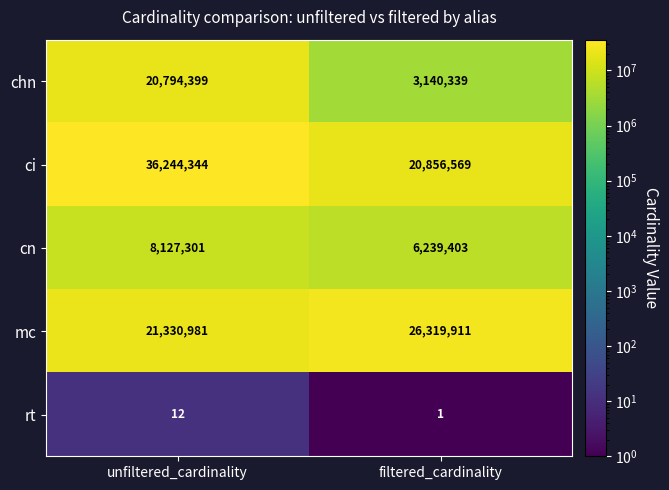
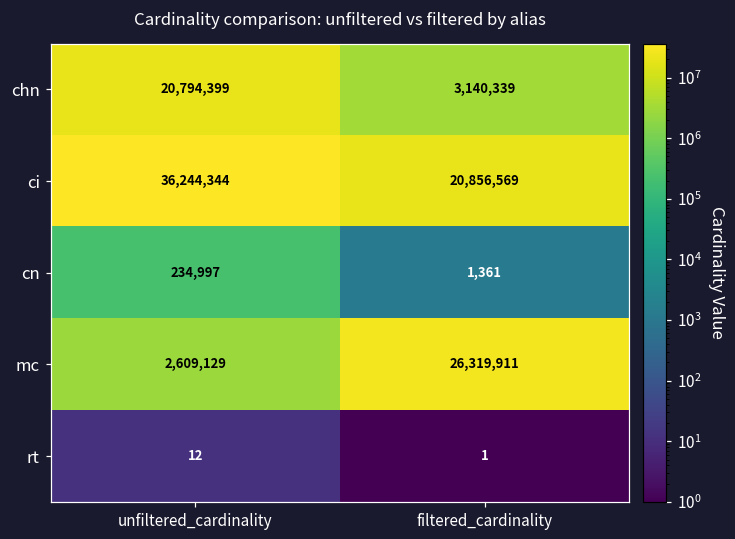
  {
    "chn": {
      "unfiltered_cardinality": "20,794,399",
      "filtered_cardinality": "3,140,339"
    },
    "ci": {
      "unfiltered_cardinality": "36,244,344",
      "filtered_cardinality": "20,856,569"
    },
    "cn": {
-     "unfiltered_cardinality": "8,127,301",
-     "filtered_cardinality": "6,239,403"
+     "unfiltered_cardinality": "234,997",
+     "filtered_cardinality": "1,361"
    },
    "mc": {
-     "unfiltered_cardinality": "21,330,981",
+     "unfiltered_cardinality": "2,609,129",
      "filtered_cardinality": "26,319,911"
    },
    "rt": {
      "unfiltered_cardinality": "12",
      "filtered_cardinality": "1"
    }
  }
